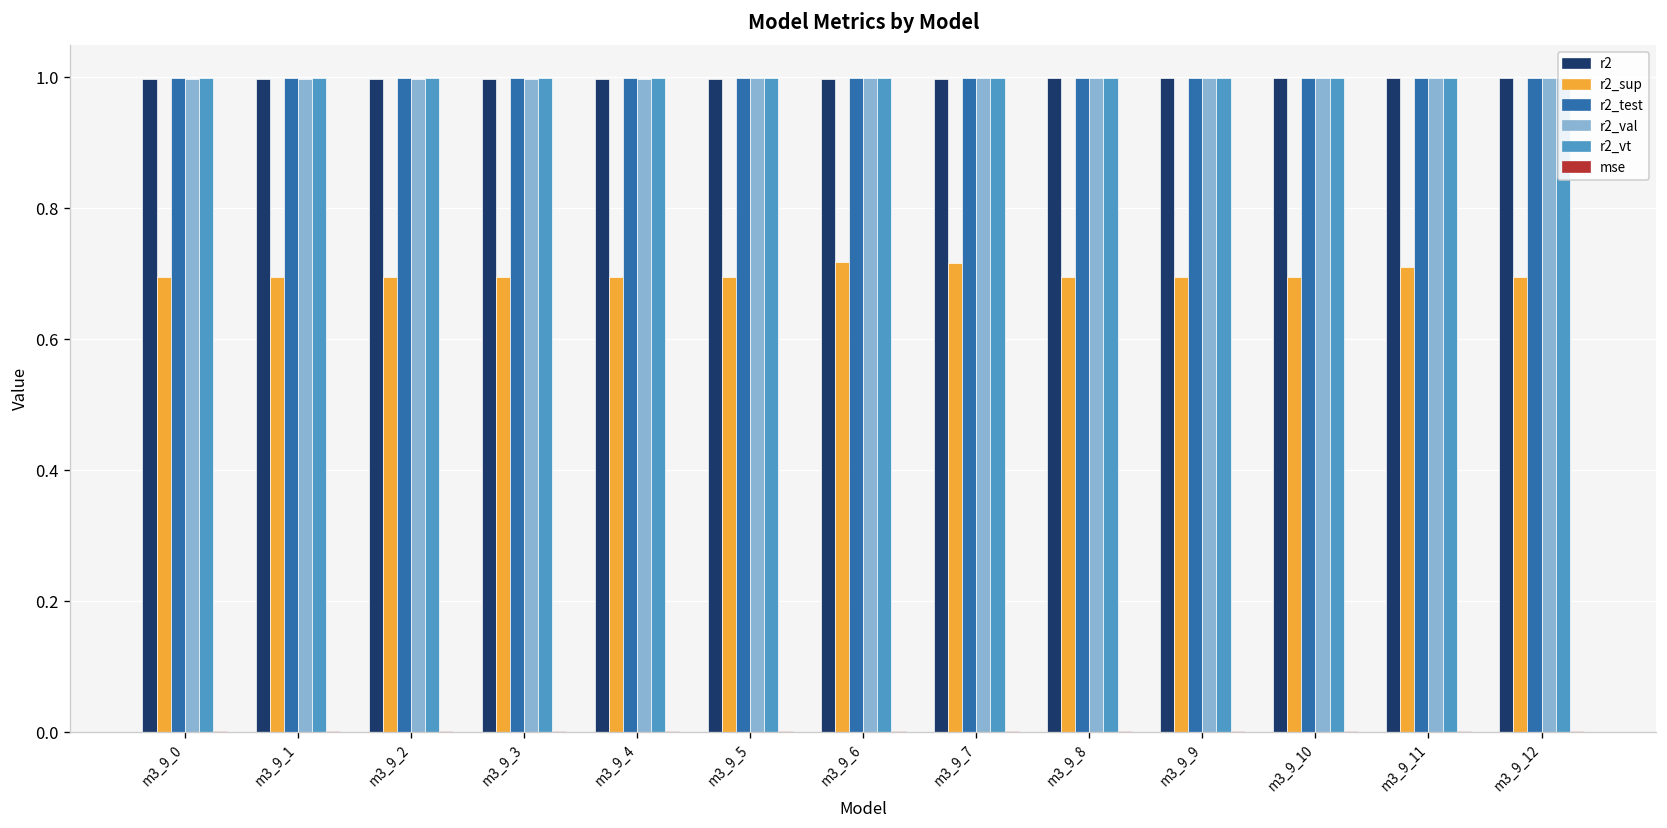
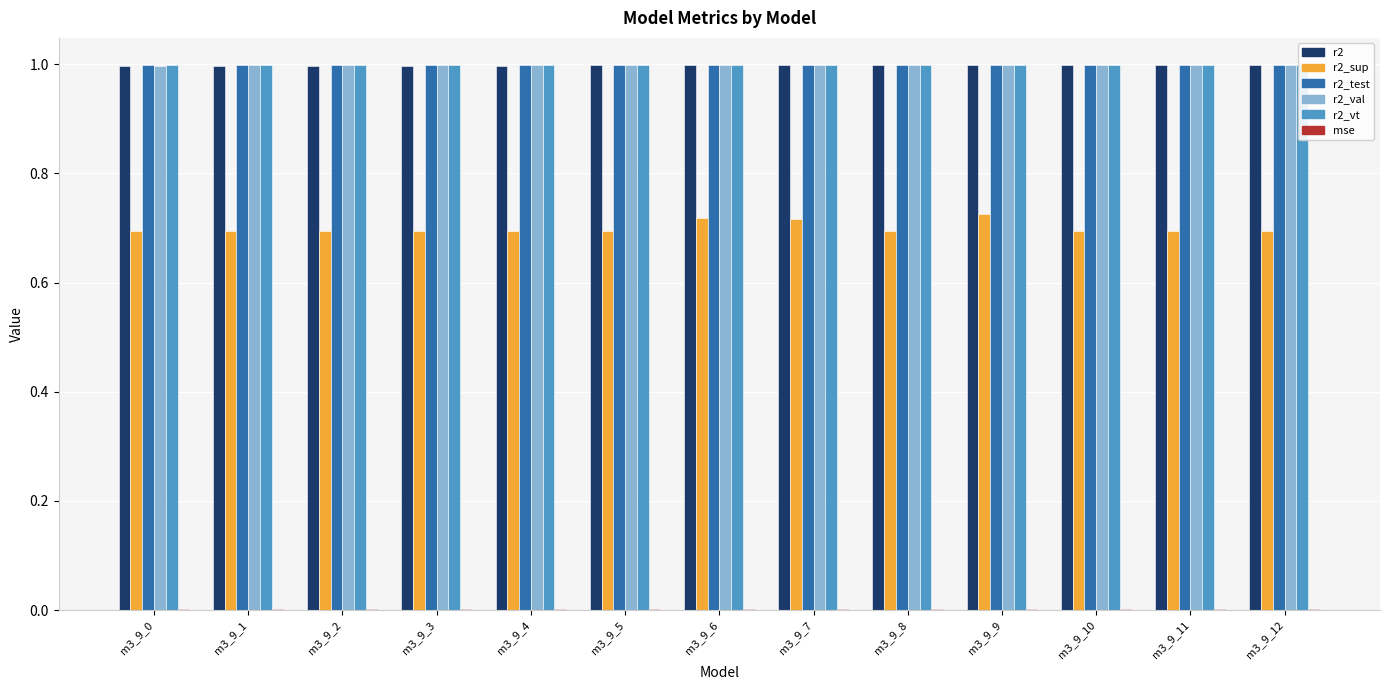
  {
    "r2": {
      "m3_9_0": 1.00,
      "m3_9_1": 1.00,
      "m3_9_2": 1.00,
      "m3_9_3": 1.00,
      "m3_9_4": 1.00,
      "m3_9_5": 1.00,
      "m3_9_6": 1.00,
      "m3_9_7": 1.00,
      "m3_9_8": 1.00,
      "m3_9_9": 1.00,
      "m3_9_10": 1.00,
      "m3_9_11": 1.00,
      "m3_9_12": 1.00
    },
    "r2_sup": {
      "m3_9_0": 0.70,
      "m3_9_1": 0.70,
      "m3_9_2": 0.70,
      "m3_9_3": 0.70,
      "m3_9_4": 0.70,
      "m3_9_5": 0.69,
      "m3_9_6": 0.72,
      "m3_9_7": 0.72,
      "m3_9_8": 0.69,
-     "m3_9_9": 0.69,
+     "m3_9_9": 0.73,
      "m3_9_10": 0.69,
-     "m3_9_11": 0.71,
+     "m3_9_11": 0.69,
      "m3_9_12": 0.69
    },
    "r2_val": {
      "m3_9_0": 1.00,
      "m3_9_1": 1.00,
      "m3_9_2": 1.00,
      "m3_9_3": 1.00,
      "m3_9_4": 1.00,
      "m3_9_5": 1.00,
      "m3_9_6": 1.00,
      "m3_9_7": 1.00,
      "m3_9_8": 1.00,
      "m3_9_9": 1.00,
      "m3_9_10": 1.00,
      "m3_9_11": 1.00,
      "m3_9_12": 1.00
    }
  }
